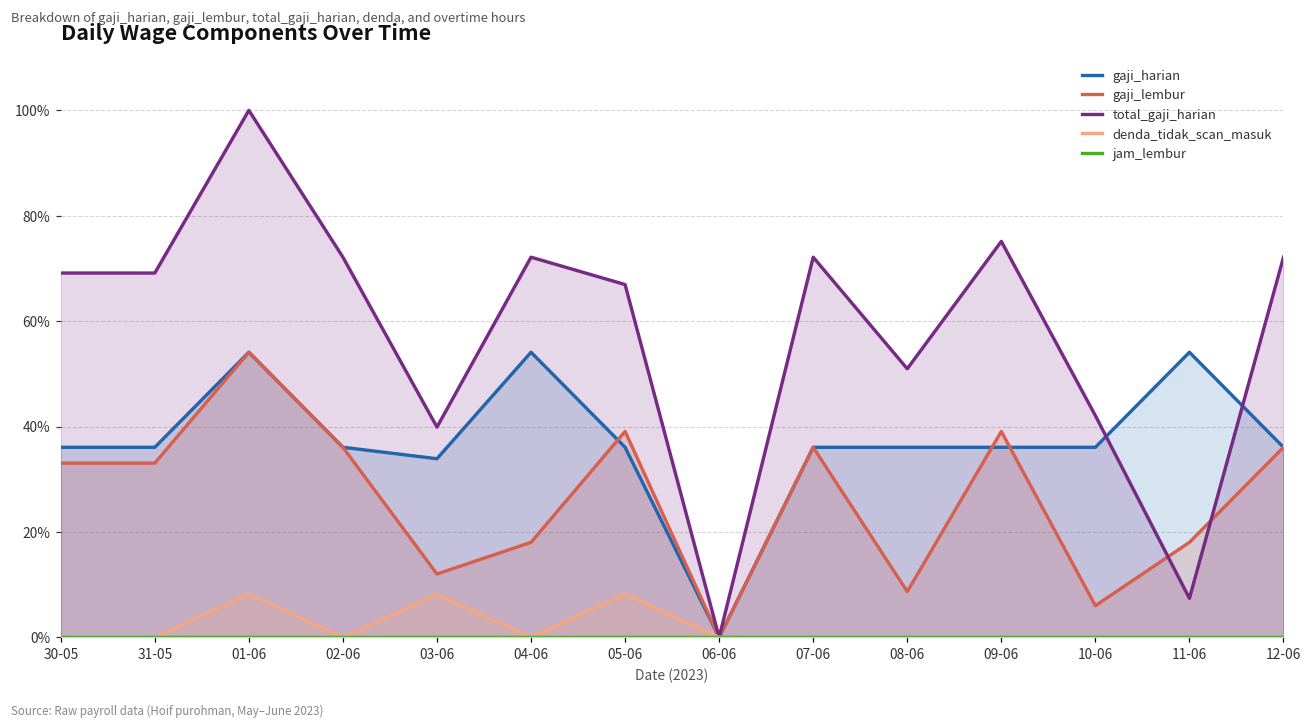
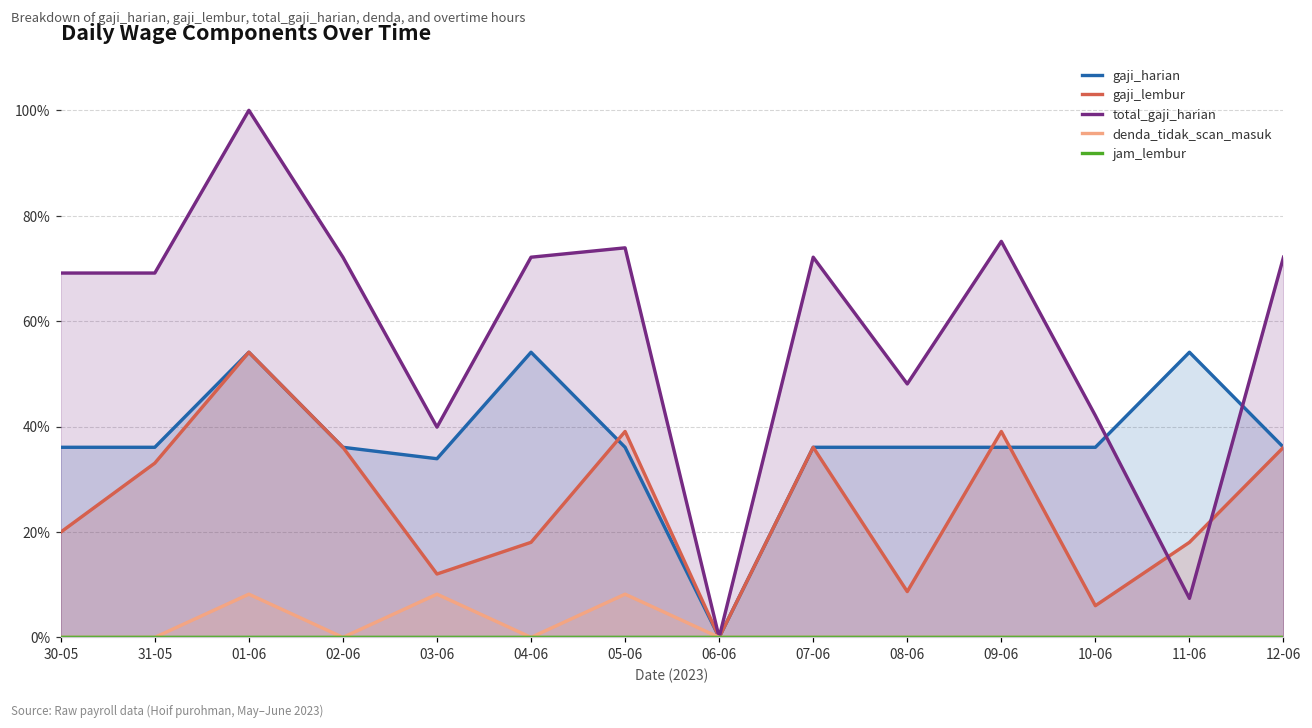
  {
    "gaji_harian": {
      "30-05": "36%",
      "31-05": "36%",
      "03-06": "34%",
      "04-06": "54%",
      "05-06": "36%",
      "08-06": "36%",
      "09-06": "36%",
      "10-06": "36%",
      "11-06": "54%"
    },
    "gaji_lembur": {
-     "30-05": "33%",
+     "30-05": "20%",
      "31-05": "33%",
      "03-06": "12%",
      "04-06": "18%",
      "05-06": "39%",
      "08-06": "9%",
      "09-06": "39%",
      "10-06": "6%",
      "11-06": "18%"
    },
    "total_gaji_harian": {
      "30-05": "69%",
      "31-05": "69%",
      "01-06": "100%",
      "02-06": "72%",
      "03-06": "40%",
      "04-06": "72%",
-     "05-06": "67%",
+     "05-06": "74%",
      "07-06": "72%",
-     "08-06": "51%",
+     "08-06": "48%",
      "09-06": "75%",
      "10-06": "42%",
      "11-06": "7%",
      "12-06": "72%"
    },
    "denda_tidak_scan_masuk": {
      "01-06": "8%",
      "03-06": "8%",
      "05-06": "8%"
    },
    "jam_lembur": {
      "01-06": "0%",
      "03-06": "0%",
      "05-06": "0%"
    }
  }
